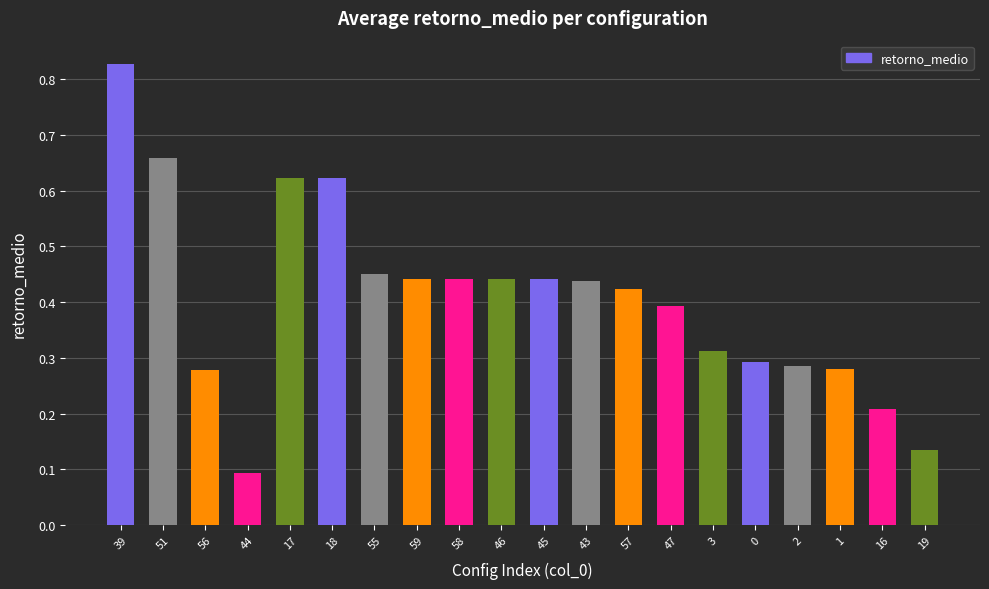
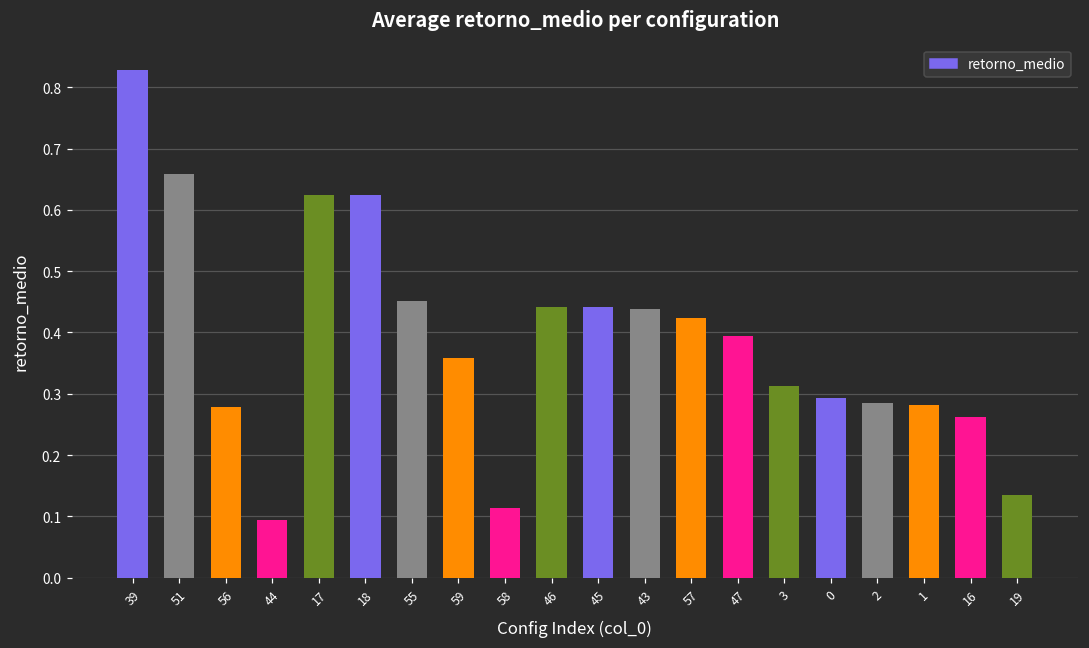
  {
    "39": 0.83,
    "51": 0.66,
    "56": 0.28,
    "44": 0.09,
    "17": 0.62,
    "18": 0.62,
    "55": 0.45,
-   "59": 0.44,
-   "58": 0.44,
+   "59": 0.36,
+   "58": 0.11,
    "46": 0.44,
    "45": 0.44,
    "43": 0.44,
    "57": 0.42,
    "47": 0.39,
    "3": 0.31,
    "0": 0.29,
    "2": 0.29,
    "1": 0.28,
-   "16": 0.21,
+   "16": 0.26,
    "19": 0.14
  }
